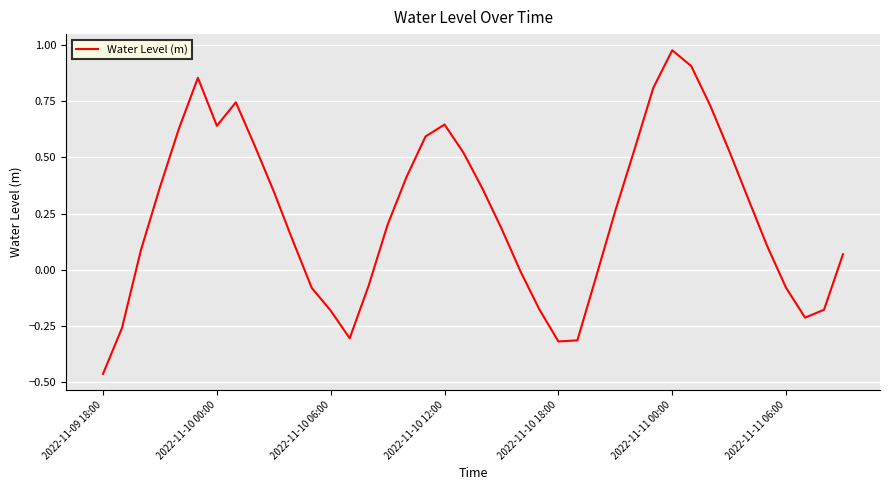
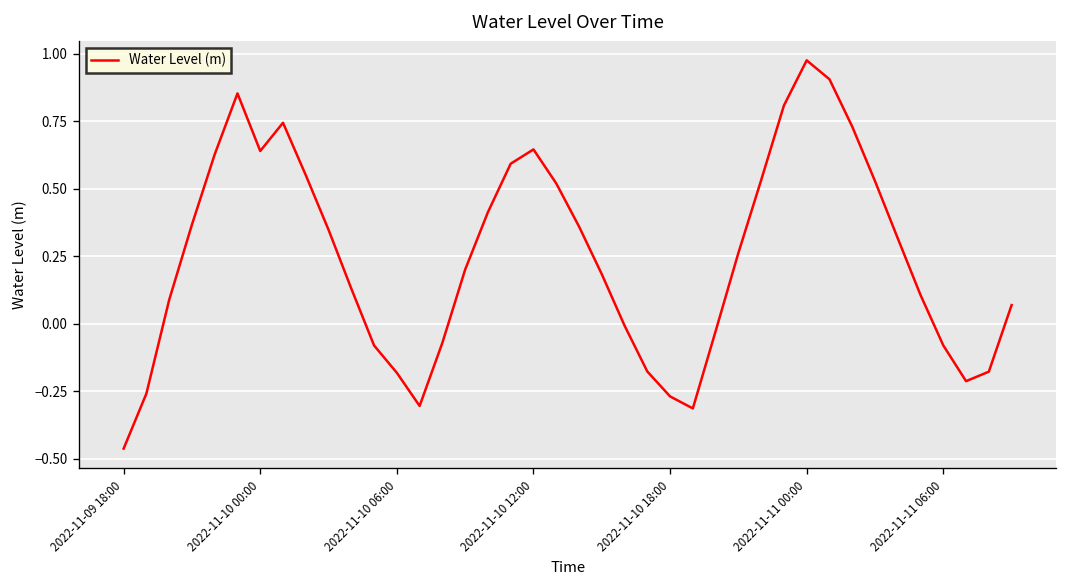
  {
    "2022-11-09 18:00": -0.46,
    "2022-11-10 00:00": 0.64,
    "2022-11-10 06:00": -0.18,
    "2022-11-10 12:00": 0.65,
-   "2022-11-10 18:00": -0.32,
+   "2022-11-10 18:00": -0.27,
    "2022-11-11 00:00": 0.98,
    "2022-11-11 06:00": -0.08
  }
